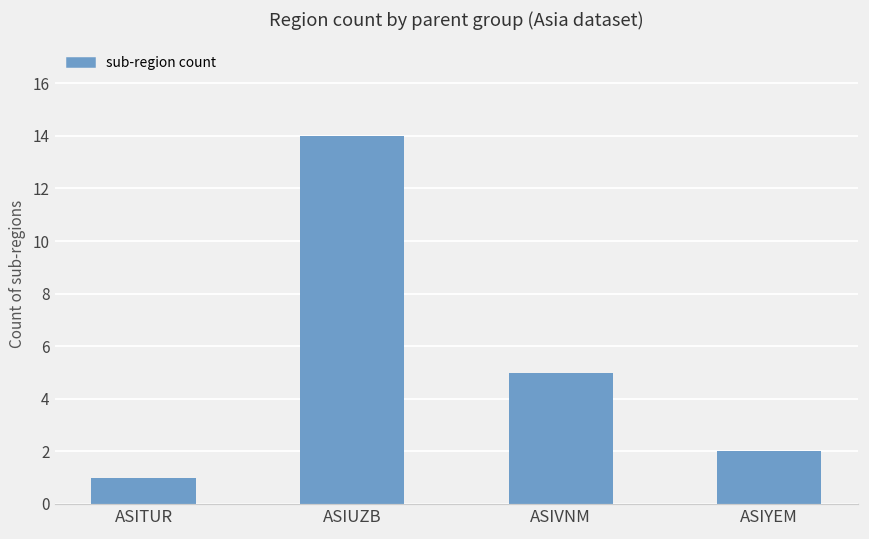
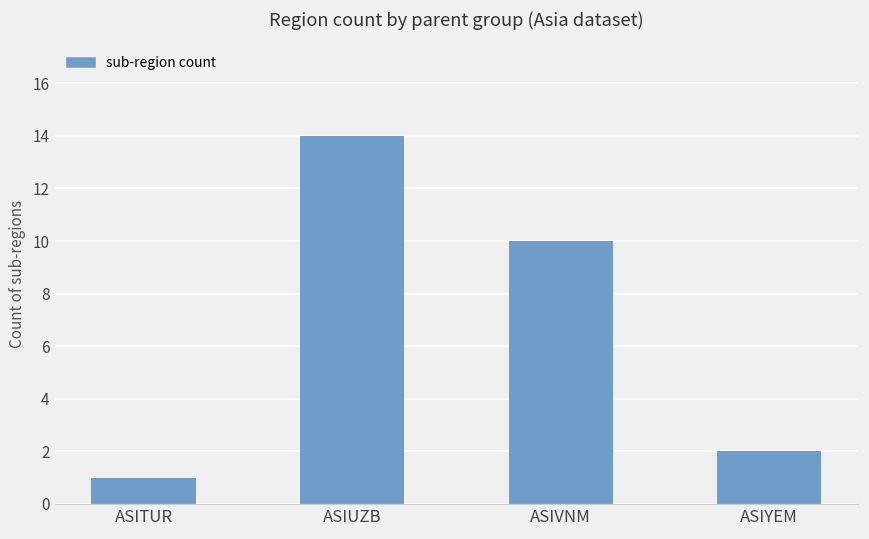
  {
    "ASITUR": 1,
    "ASIUZB": 14,
-   "ASIVNM": 5,
+   "ASIVNM": 10,
    "ASIYEM": 2
  }
